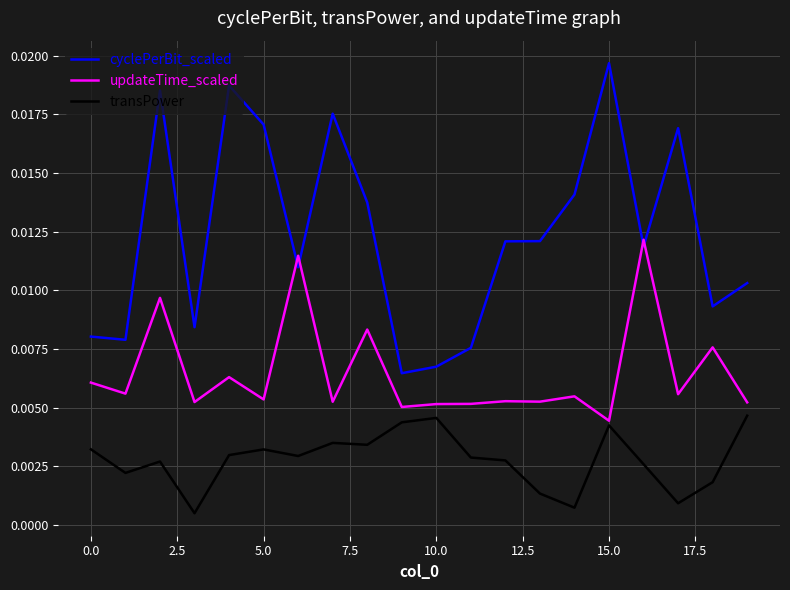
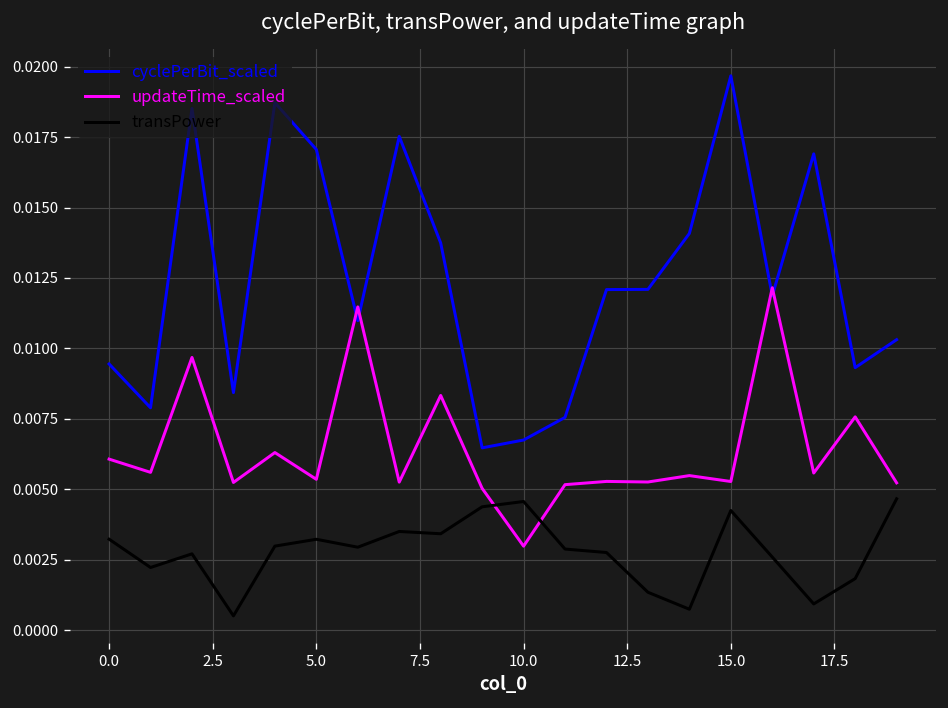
  {
    "cyclePerBit_scaled": {
-     "0.0": 0.0080,
+     "0.0": 0.0094,
      "5.0": 0.0171,
      "10.0": 0.0068,
      "15.0": 0.0197
    },
    "updateTime_scaled": {
      "0.0": 0.0061,
      "5.0": 0.0054,
-     "10.0": 0.0052,
-     "15.0": 0.0044
+     "10.0": 0.0030,
+     "15.0": 0.0053
    }
  }
